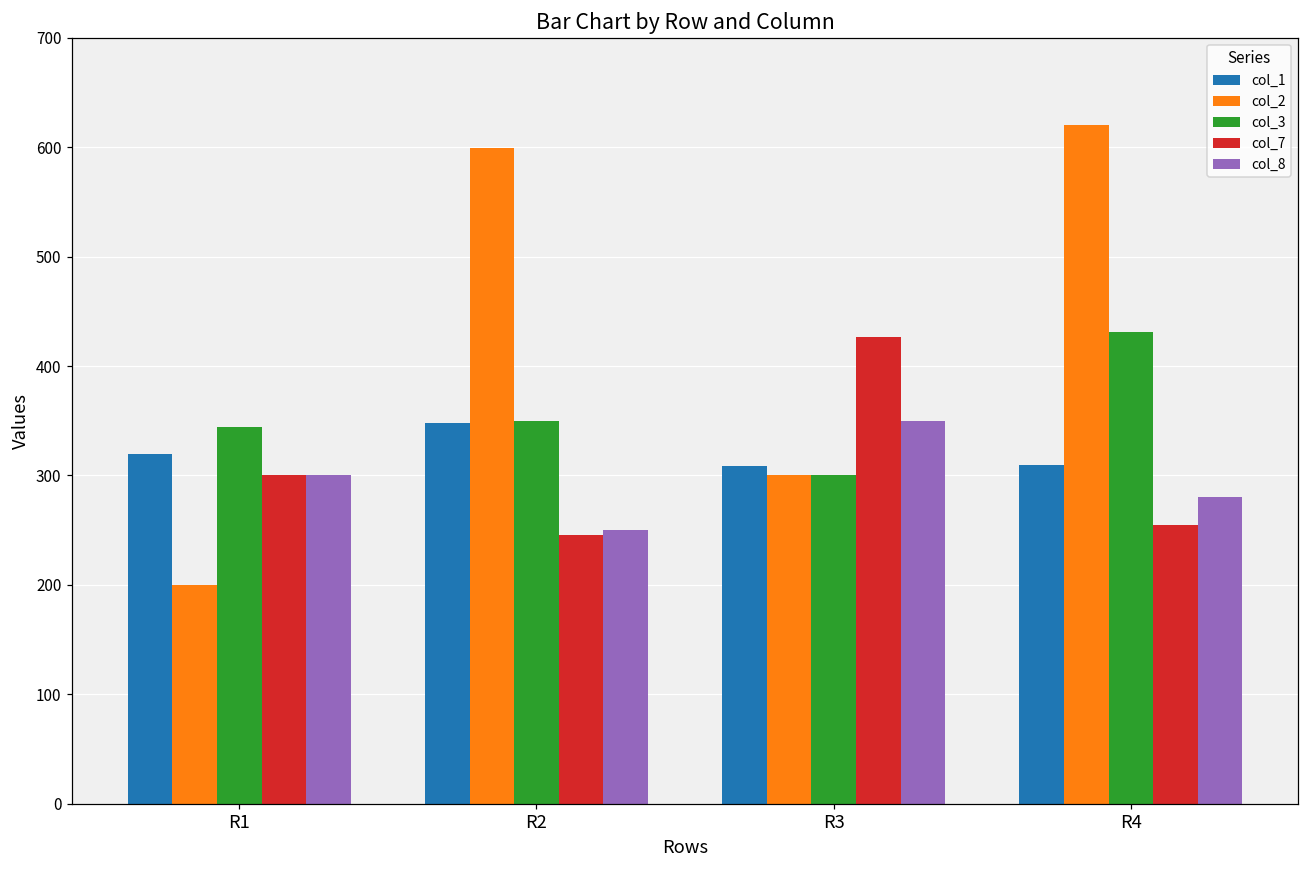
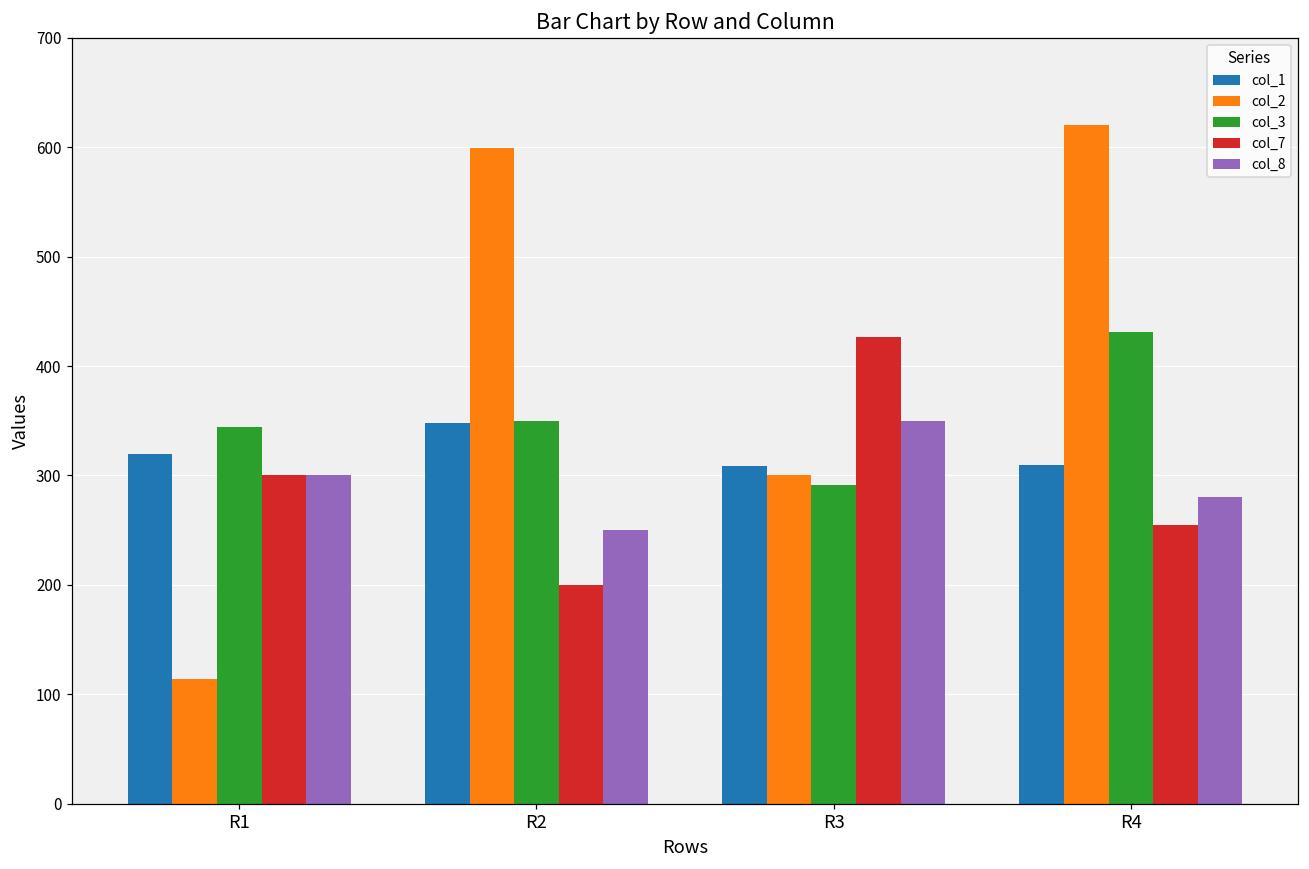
  {
    "col_1": {
      "R1": 320,
      "R2": 350,
      "R3": 310,
      "R4": 310
    },
    "col_2": {
-     "R1": 200,
+     "R1": 110,
      "R2": 600,
      "R3": 300,
      "R4": 620
    },
    "col_3": {
      "R1": 340,
      "R2": 350,
-     "R3": 300,
+     "R3": 290,
      "R4": 430
    },
    "col_7": {
      "R1": 300,
-     "R2": 250,
+     "R2": 200,
      "R3": 430,
      "R4": 260
    },
    "col_8": {
      "R1": 300,
      "R2": 250,
      "R3": 350,
      "R4": 280
    }
  }
